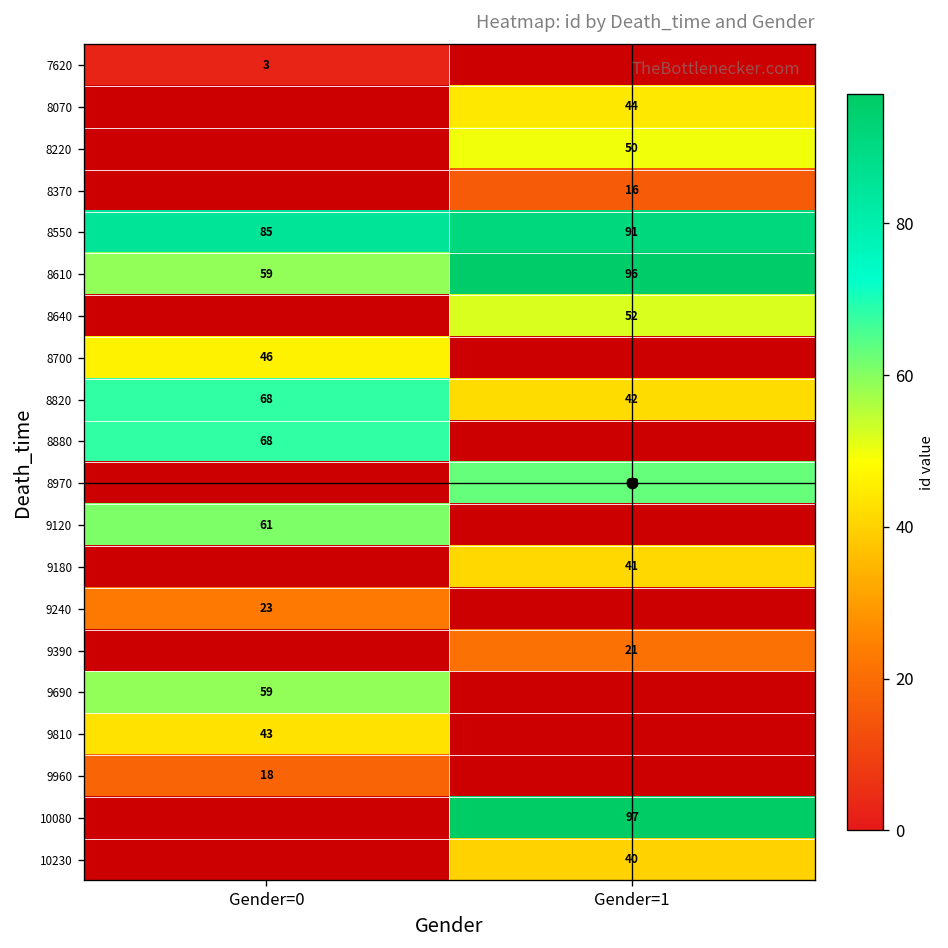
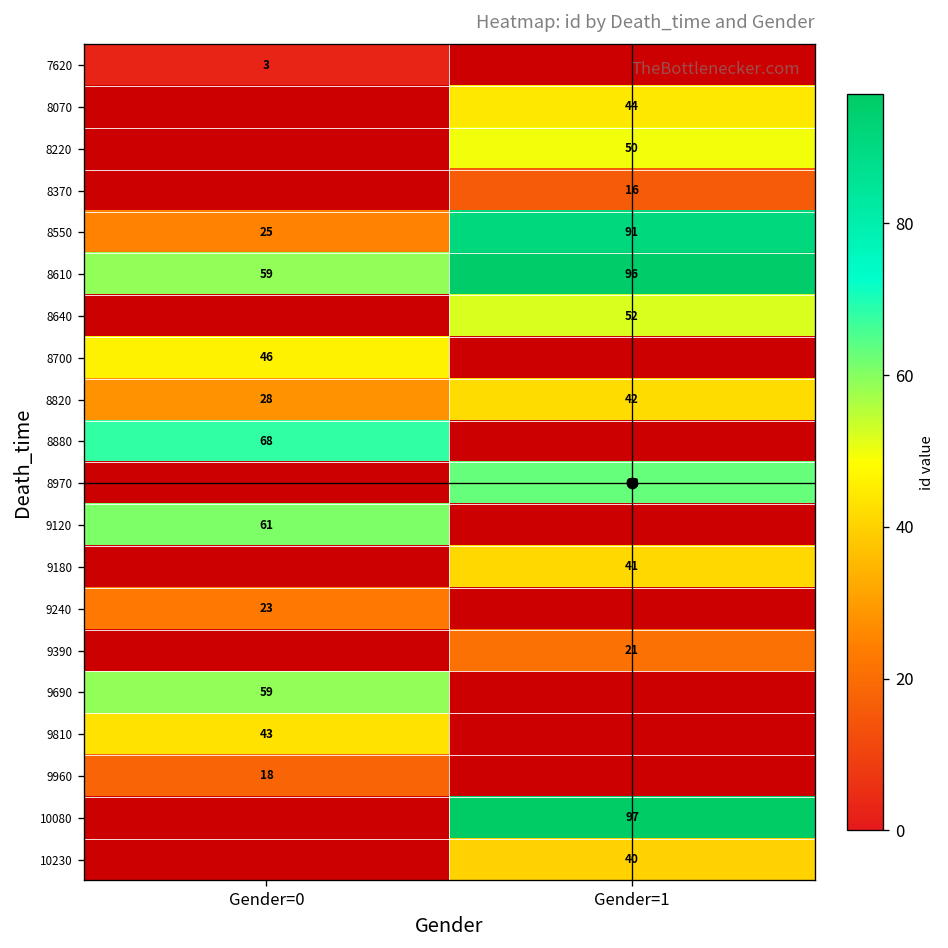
  {
    "7620": {
      "Gender=0": 3
    },
    "8070": {
      "Gender=1": 44
    },
    "8220": {
      "Gender=1": 50
    },
    "8370": {
      "Gender=1": 16
    },
    "8550": {
-     "Gender=0": 85,
+     "Gender=0": 25,
      "Gender=1": 91
    },
    "8610": {
      "Gender=0": 59,
      "Gender=1": 96
    },
    "8640": {
      "Gender=1": 52
    },
    "8700": {
      "Gender=0": 46
    },
    "8820": {
-     "Gender=0": 68,
+     "Gender=0": 28,
      "Gender=1": 42
    },
    "8880": {
      "Gender=0": 68
    },
    "9120": {
      "Gender=0": 61
    },
    "9180": {
      "Gender=1": 41
    },
    "9240": {
      "Gender=0": 23
    },
    "9390": {
      "Gender=1": 21
    },
    "9690": {
      "Gender=0": 59
    },
    "9810": {
      "Gender=0": 43
    },
    "9960": {
      "Gender=0": 18
    },
    "10080": {
      "Gender=1": 97
    },
    "10230": {
      "Gender=1": 40
    }
  }
